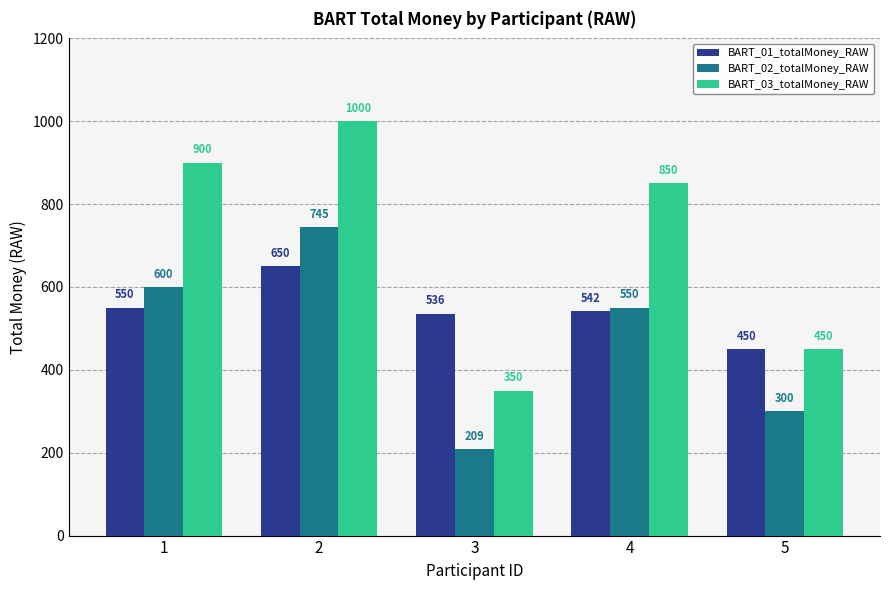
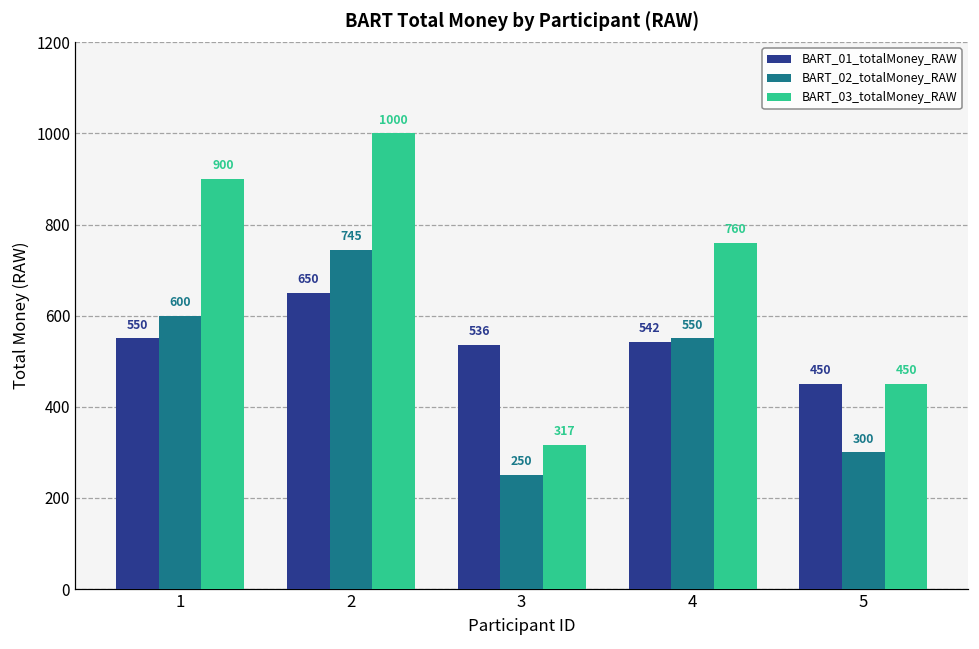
  {
    "BART_01_totalMoney_RAW": {
      "1": 550,
      "2": 650,
      "3": 536,
      "4": 542,
      "5": 450
    },
    "BART_02_totalMoney_RAW": {
      "1": 600,
      "2": 745,
-     "3": 209,
+     "3": 250,
      "4": 550,
      "5": 300
    },
    "BART_03_totalMoney_RAW": {
      "1": 900,
      "2": 1000,
-     "3": 350,
-     "4": 850,
+     "3": 317,
+     "4": 760,
      "5": 450
    }
  }
